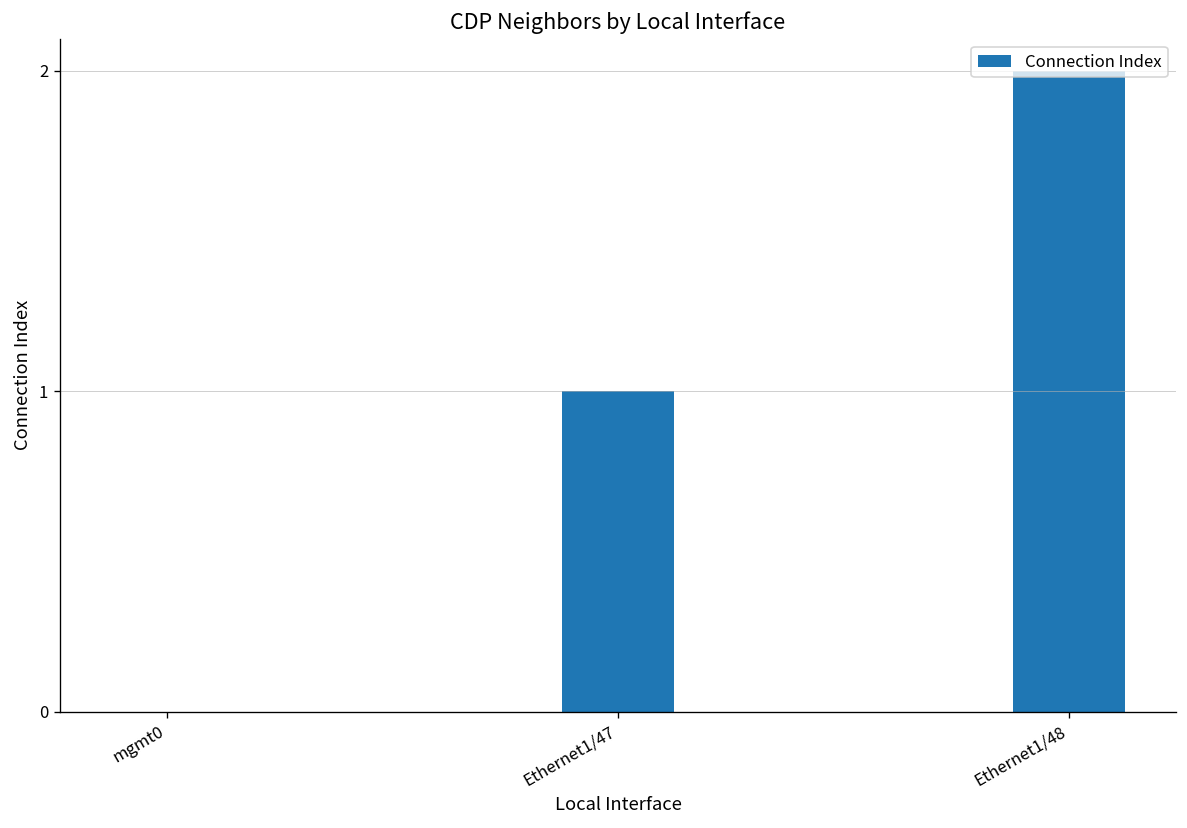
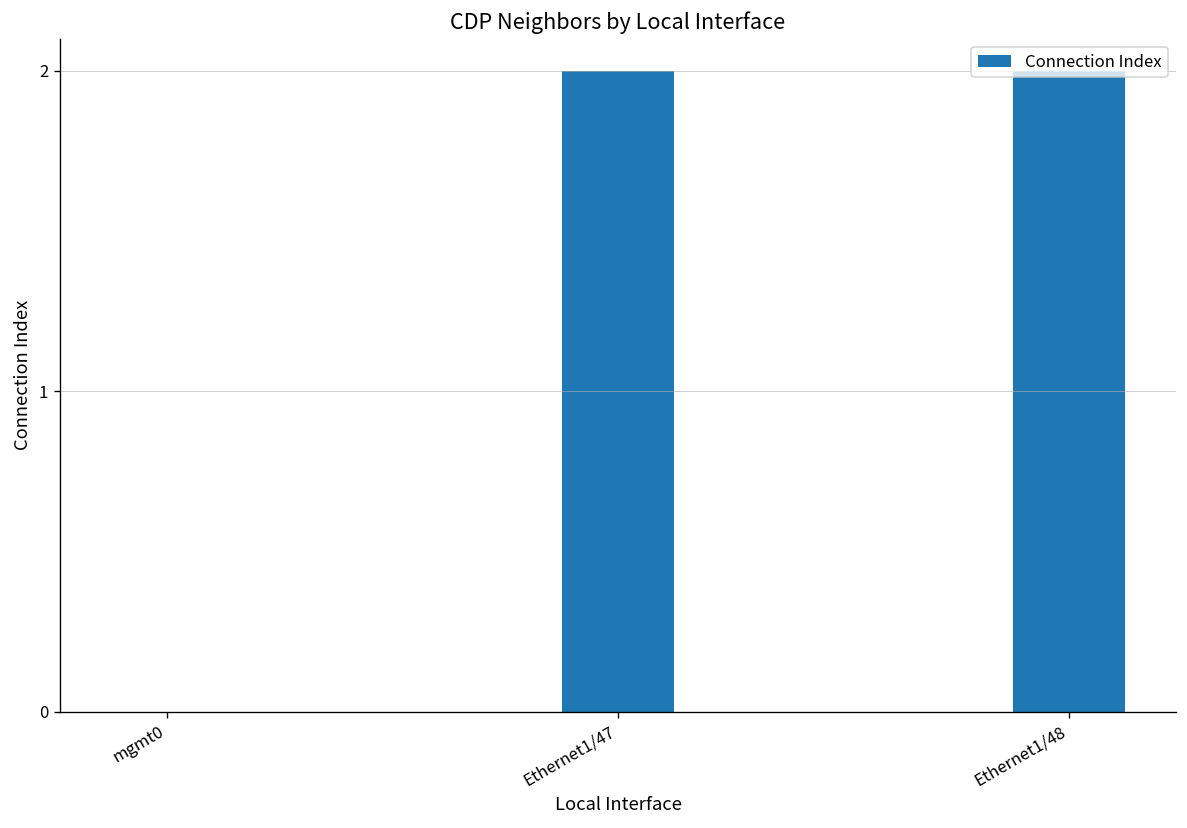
  {
    "mgmt0": 0,
-   "Ethernet1/47": 1
+   "Ethernet1/47": 2
  }
